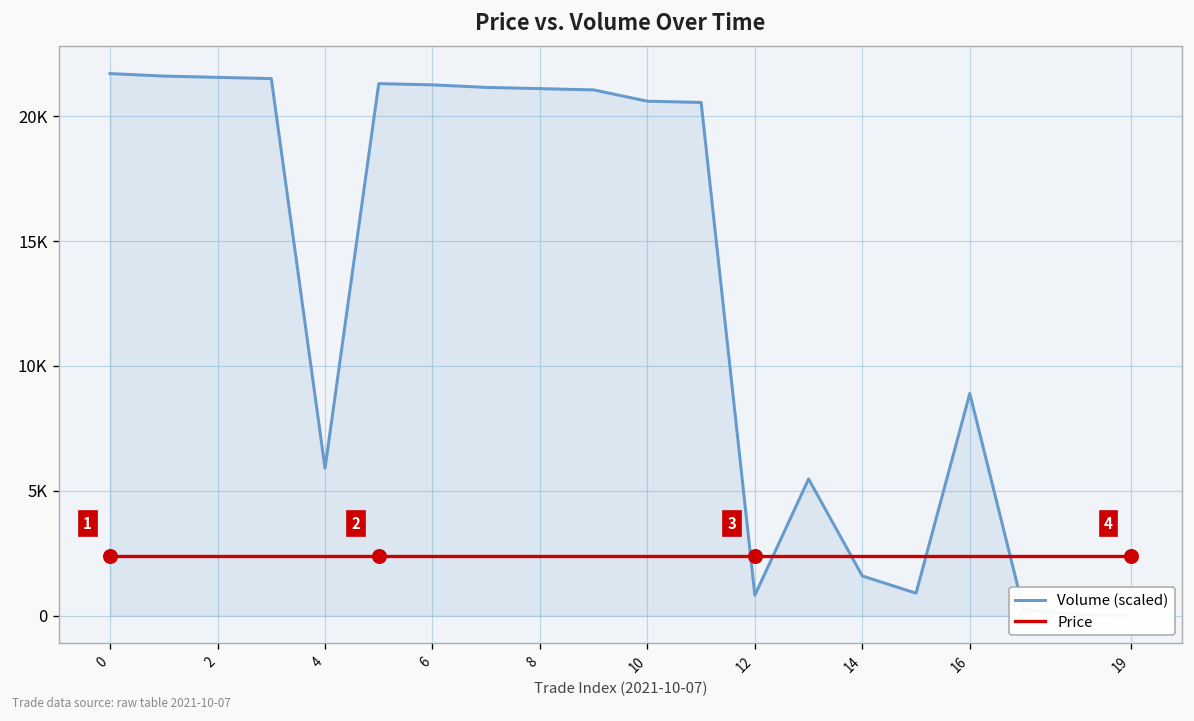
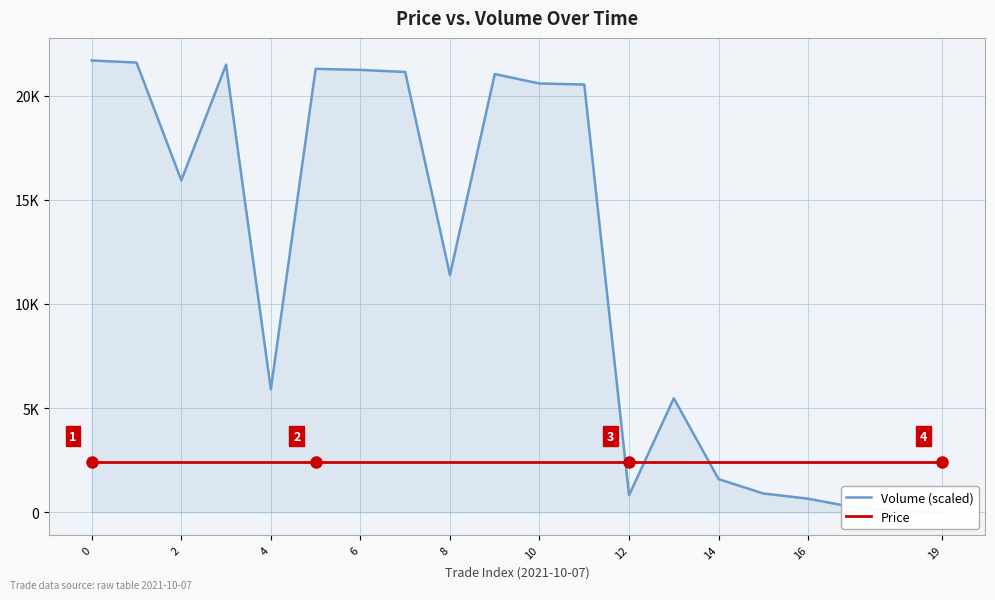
  {
    "Volume (scaled)": {
      "0": 21700,
-     "2": 21500,
+     "2": 15900,
      "4": 5900,
      "6": 21200,
-     "8": 21100,
+     "8": 11400,
      "10": 20600,
      "12": 800,
      "14": 1600,
-     "16": 8900
+     "16": 700
    }
  }
